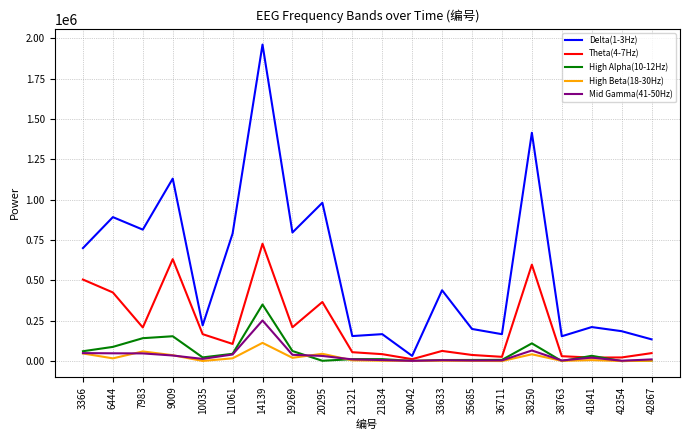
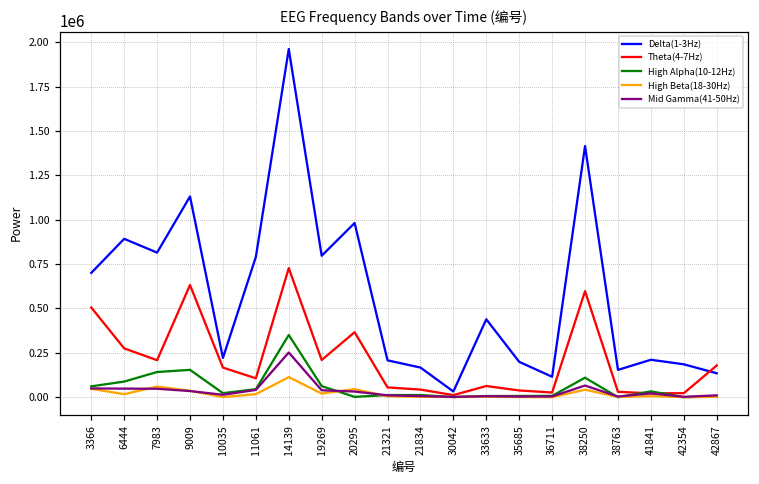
  {
    "Delta(1-3Hz)": {
      "3366": 700000,
      "6444": 890000,
      "7983": 810000,
      "9009": 1130000,
      "10035": 220000,
      "11061": 790000,
      "14139": 1960000,
      "19269": 800000,
      "20295": 980000,
-     "21321": 160000,
+     "21321": 210000,
      "21834": 170000,
      "30042": 30000,
      "33633": 440000,
      "35685": 200000,
-     "36711": 170000,
+     "36711": 120000,
      "38250": 1410000,
      "38763": 150000,
      "41841": 210000,
      "42354": 190000,
      "42867": 140000
    },
    "Theta(4-7Hz)": {
      "3366": 510000,
-     "6444": 430000,
+     "6444": 280000,
      "7983": 210000,
      "9009": 630000,
      "10035": 170000,
      "11061": 110000,
      "14139": 730000,
      "19269": 210000,
      "20295": 370000,
      "21321": 60000,
      "21834": 40000,
      "33633": 60000,
      "35685": 40000,
      "36711": 30000,
      "38250": 600000,
      "38763": 30000,
      "42354": 20000,
-     "42867": 50000
+     "42867": 180000
    },
    "High Alpha(10-12Hz)": {
      "6444": 90000,
      "7983": 140000,
      "9009": 150000,
      "14139": 350000,
      "19269": 60000,
      "20295": 0,
      "38250": 110000
    },
    "High Beta(18-30Hz)": {
      "6444": 20000,
      "11061": 20000,
      "14139": 110000,
      "19269": 20000,
      "38250": 40000
    },
    "Mid Gamma(41-50Hz)": {
      "6444": 50000,
      "14139": 250000,
      "19269": 40000,
      "38250": 70000
    }
  }
